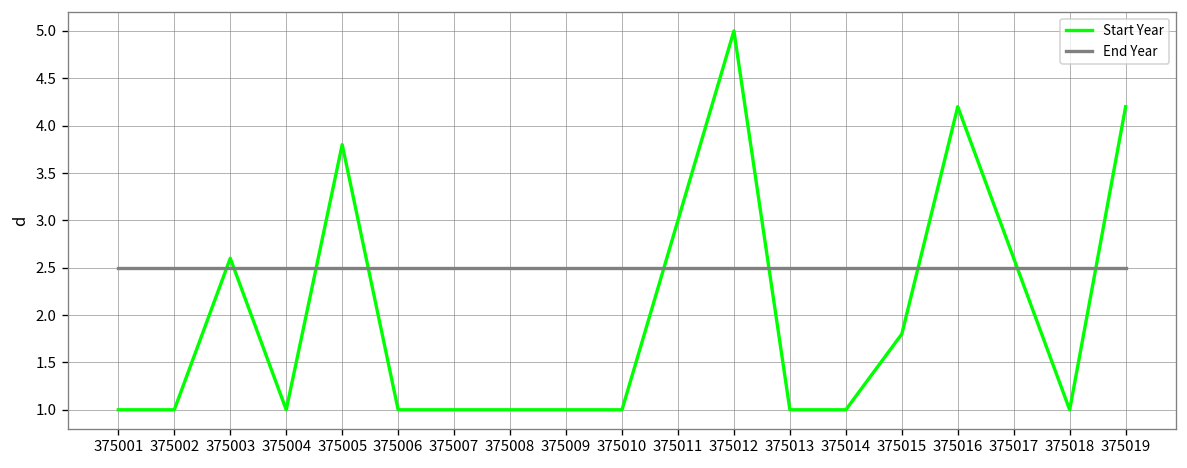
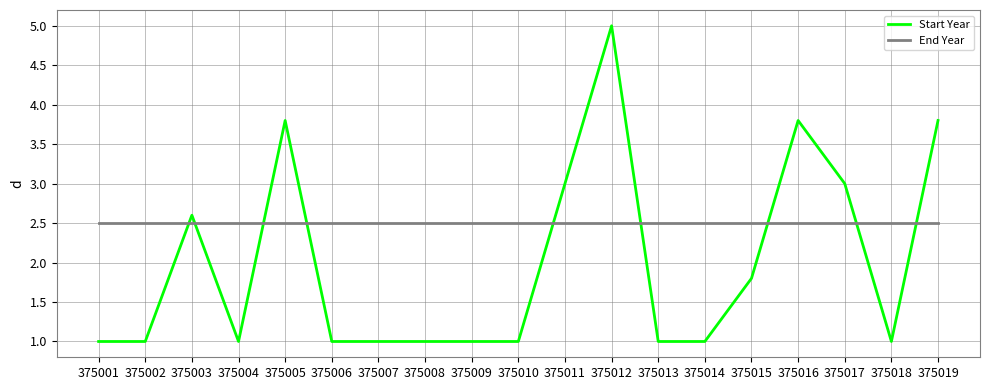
  {
    "Start Year": {
      "375001": 1.0,
      "375002": 1.0,
      "375003": 2.6,
      "375004": 1.0,
      "375005": 3.8,
      "375006": 1.0,
      "375007": 1.0,
      "375008": 1.0,
      "375009": 1.0,
      "375010": 1.0,
      "375011": 3.0,
      "375012": 5.0,
      "375013": 1.0,
      "375014": 1.0,
      "375015": 1.8,
-     "375016": 4.2,
-     "375017": 2.6,
+     "375016": 3.8,
+     "375017": 3.0,
      "375018": 1.0,
-     "375019": 4.2
+     "375019": 3.8
    },
    "End Year": {
      "375001": 2.5,
      "375002": 2.5,
      "375003": 2.5,
      "375004": 2.5,
      "375005": 2.5,
      "375006": 2.5,
      "375007": 2.5,
      "375008": 2.5,
      "375009": 2.5,
      "375010": 2.5,
      "375011": 2.5,
      "375012": 2.5,
      "375013": 2.5,
      "375014": 2.5,
      "375015": 2.5,
      "375016": 2.5,
      "375017": 2.5,
      "375018": 2.5,
      "375019": 2.5
    }
  }
